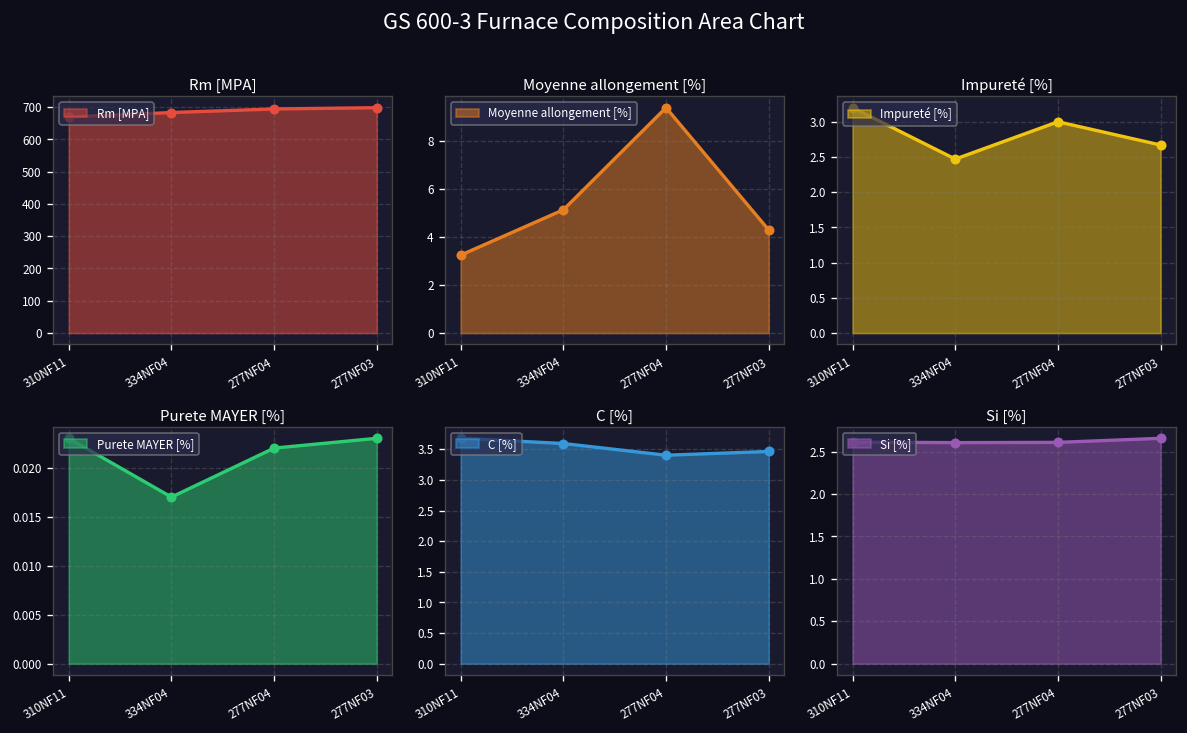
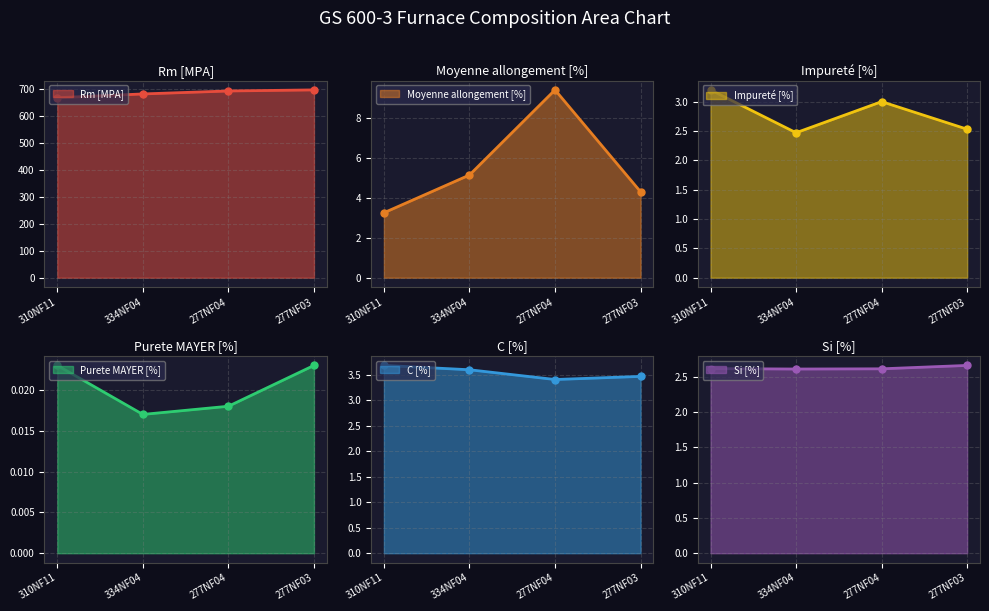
  {
    "Rm [MPA]": {
      "334NF04": 680,
      "277NF04": 690,
      "277NF03": 700
    },
    "Moyenne allongement [%]": {
      "310NF11": 3.3,
      "334NF04": 5.1,
      "277NF04": 9.4,
      "277NF03": 4.3
    },
    "Impureté [%]": {
      "334NF04": 2.5,
      "277NF04": 3.0,
-     "277NF03": 2.7
+     "277NF03": 2.5
    },
    "Purete MAYER [%]": {
      "334NF04": 0.017,
-     "277NF04": 0.022,
+     "277NF04": 0.018,
      "277NF03": 0.023
    },
    "C [%]": {
      "334NF04": 3.6,
      "277NF04": 3.4,
      "277NF03": 3.5
    },
    "Si [%]": {
      "334NF04": 2.6,
      "277NF04": 2.6,
      "277NF03": 2.7
    }
  }
